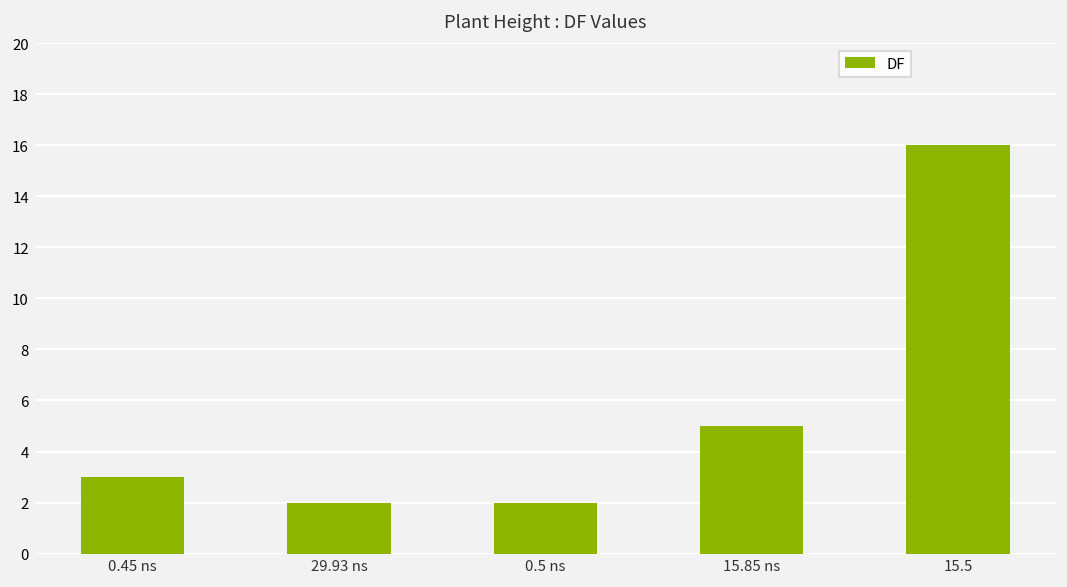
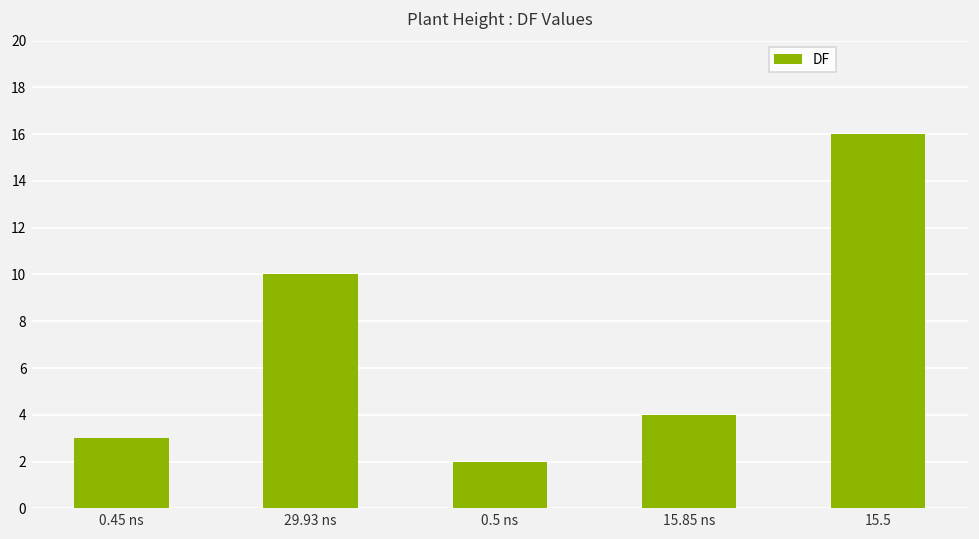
  {
    "0.45 ns": 3,
-   "29.93 ns": 2,
+   "29.93 ns": 10,
    "0.5 ns": 2,
-   "15.85 ns": 5,
+   "15.85 ns": 4,
    "15.5": 16
  }
